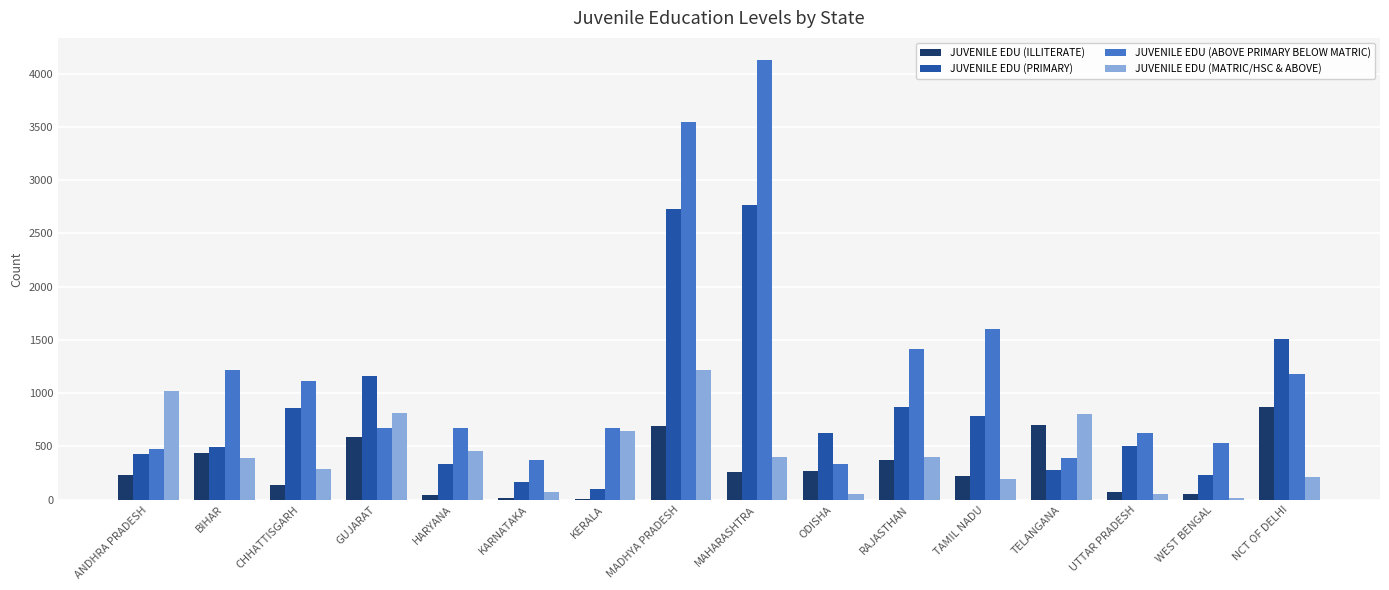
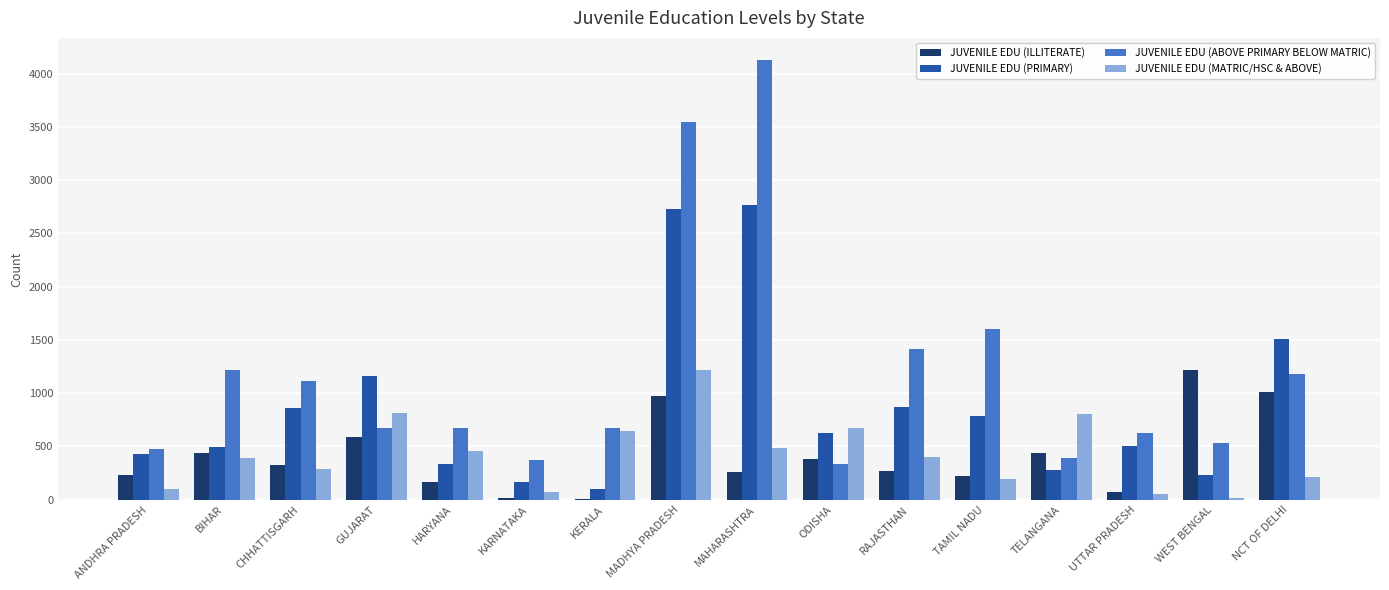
  {
    "JUVENILE EDU (ILLITERATE)": {
      "ANDHRA PRADESH": 230,
      "BIHAR": 440,
-     "CHHATTISGARH": 140,
+     "CHHATTISGARH": 330,
      "GUJARAT": 590,
-     "HARYANA": 50,
-     "MADHYA PRADESH": 690,
+     "HARYANA": 170,
+     "MADHYA PRADESH": 980,
      "MAHARASHTRA": 260,
-     "ODISHA": 270,
-     "RAJASTHAN": 370,
+     "ODISHA": 380,
+     "RAJASTHAN": 270,
      "TAMIL NADU": 220,
-     "TELANGANA": 700,
+     "TELANGANA": 440,
      "UTTAR PRADESH": 70,
-     "WEST BENGAL": 50,
-     "NCT OF DELHI": 880
+     "WEST BENGAL": 1220,
+     "NCT OF DELHI": 1010
    },
    "JUVENILE EDU (MATRIC/HSC & ABOVE)": {
-     "ANDHRA PRADESH": 1020,
+     "ANDHRA PRADESH": 100,
      "BIHAR": 390,
      "CHHATTISGARH": 290,
      "GUJARAT": 810,
      "HARYANA": 460,
      "KARNATAKA": 80,
      "KERALA": 640,
      "MADHYA PRADESH": 1220,
-     "MAHARASHTRA": 400,
-     "ODISHA": 60,
+     "MAHARASHTRA": 490,
+     "ODISHA": 680,
      "RAJASTHAN": 400,
      "TAMIL NADU": 200,
      "TELANGANA": 800,
      "UTTAR PRADESH": 50,
      "NCT OF DELHI": 210
    }
  }
